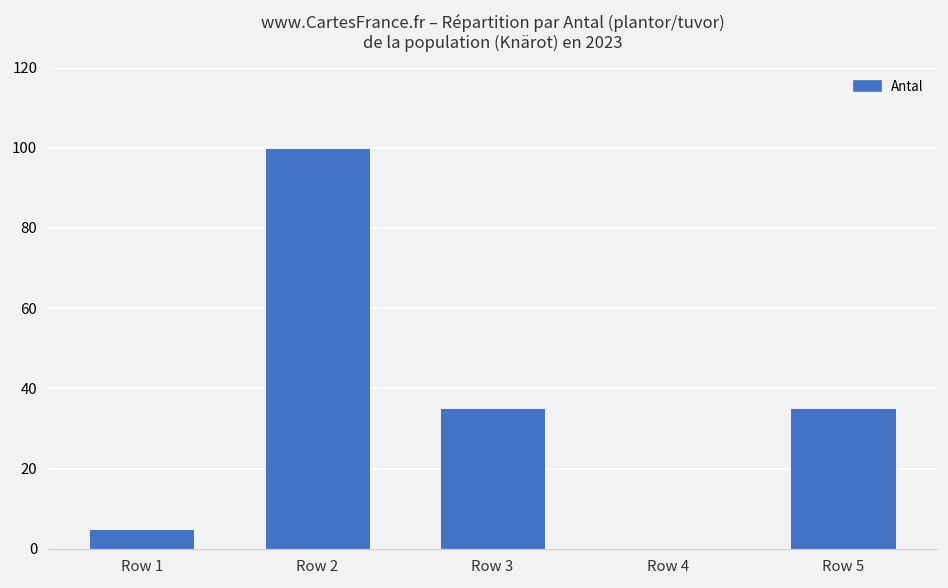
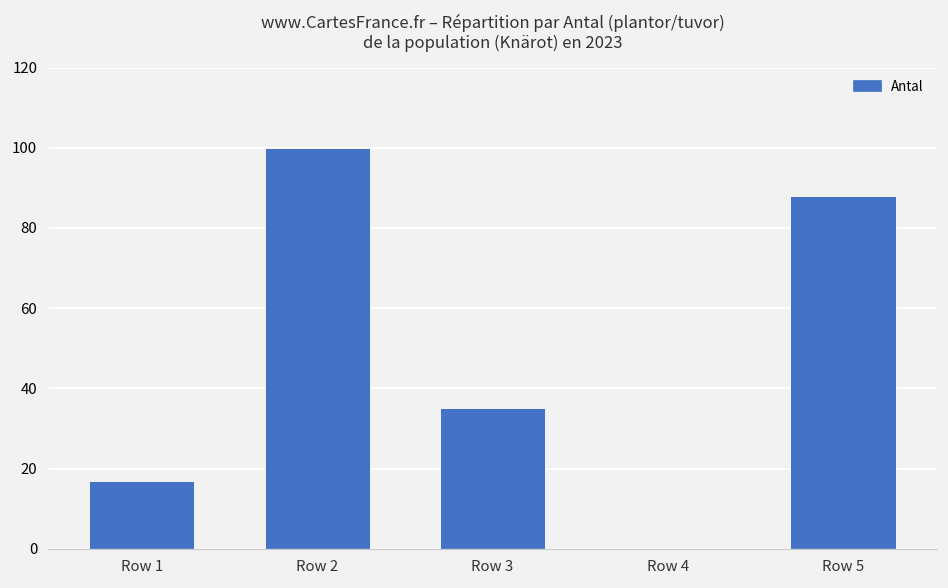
  {
-   "Row 1": 5,
+   "Row 1": 17,
    "Row 2": 100,
    "Row 3": 35,
    "Row 4": 0,
-   "Row 5": 35
+   "Row 5": 88
  }
